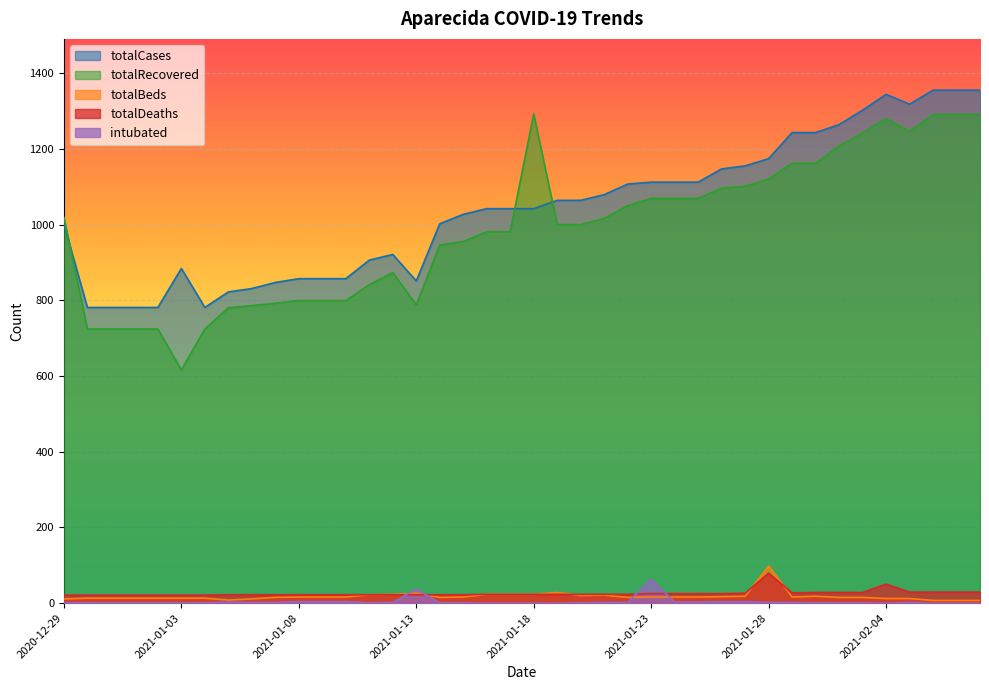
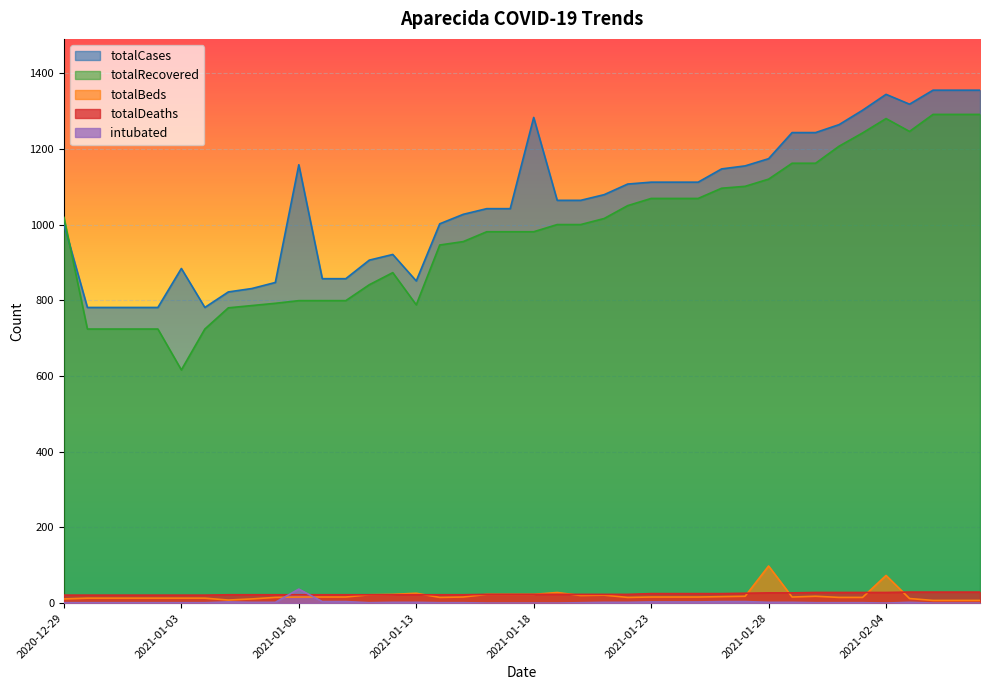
  {
    "totalCases": {
      "2020-12-29": 1000,
      "2021-01-03": 880,
-     "2021-01-08": 860,
+     "2021-01-08": 1160,
      "2021-01-13": 850,
-     "2021-01-18": 1040,
+     "2021-01-18": 1280,
      "2021-01-23": 1110,
      "2021-01-28": 1170,
      "2021-02-04": 1340
    },
    "totalRecovered": {
      "2020-12-29": 1020,
      "2021-01-03": 620,
      "2021-01-08": 800,
      "2021-01-13": 790,
-     "2021-01-18": 1290,
+     "2021-01-18": 980,
      "2021-01-23": 1070,
      "2021-01-28": 1120,
      "2021-02-04": 1280
    },
    "totalBeds": {
      "2020-12-29": 10,
      "2021-01-03": 10,
      "2021-01-23": 20,
      "2021-01-28": 100,
-     "2021-02-04": 10
+     "2021-02-04": 70
    },
    "totalDeaths": {
      "2020-12-29": 20,
      "2021-01-03": 20,
      "2021-01-23": 30,
-     "2021-01-28": 80,
-     "2021-02-04": 50
+     "2021-01-28": 30,
+     "2021-02-04": 30
    },
    "intubated": {
      "2020-12-29": 0,
      "2021-01-03": 0,
-     "2021-01-08": 0,
-     "2021-01-13": 40,
+     "2021-01-08": 40,
+     "2021-01-13": 0,
      "2021-01-18": 0,
-     "2021-01-23": 60,
+     "2021-01-23": 0,
      "2021-01-28": 0,
      "2021-02-04": 0
    }
  }
